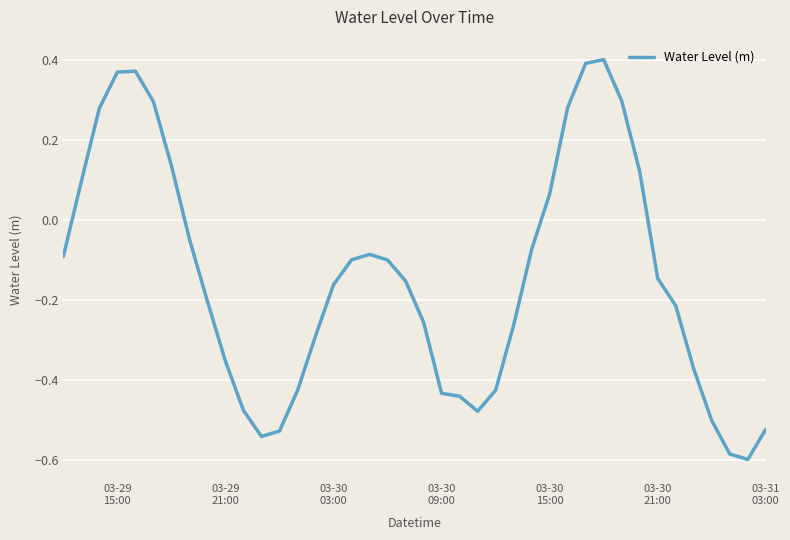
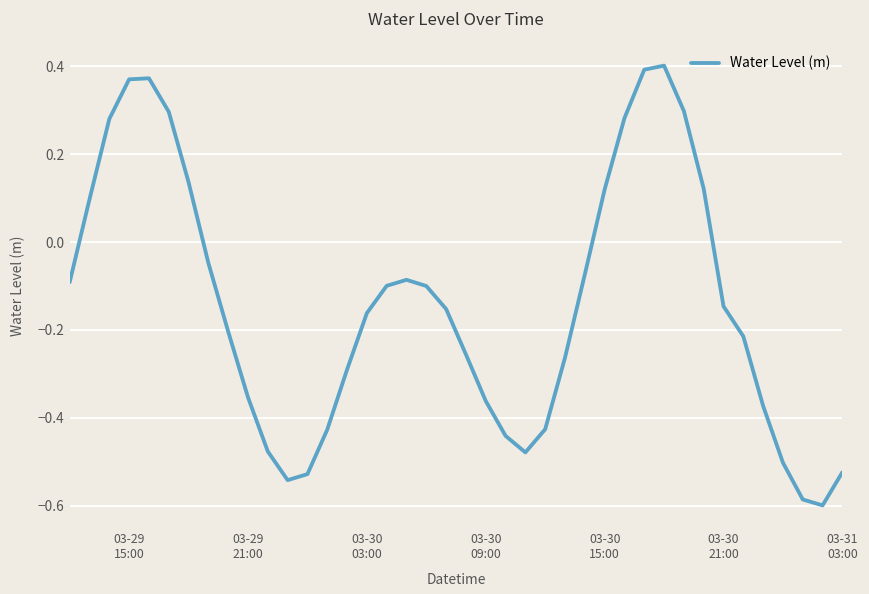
  {
    "03-29 15:00": 0.37,
    "03-29 21:00": -0.35,
    "03-30 03:00": -0.16,
-   "03-30 09:00": -0.43,
-   "03-30 15:00": 0.07,
+   "03-30 09:00": -0.36,
+   "03-30 15:00": 0.12,
    "03-30 21:00": -0.15,
    "03-31 03:00": -0.52
  }
